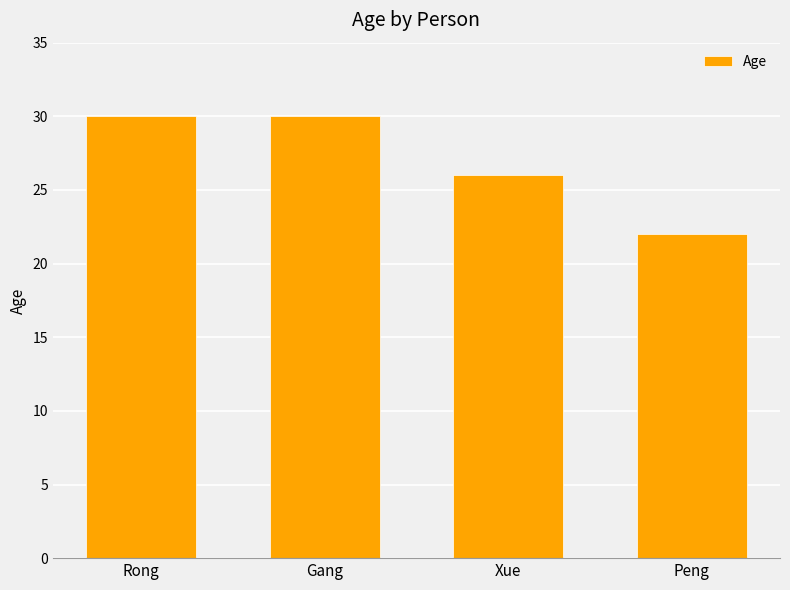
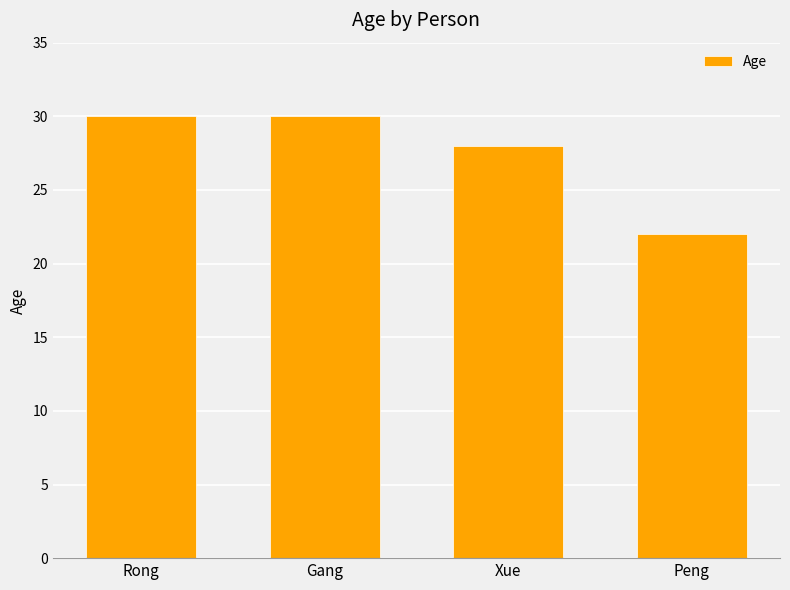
  {
    "Rong": 30,
    "Gang": 30,
-   "Xue": 26,
+   "Xue": 28,
    "Peng": 22
  }
